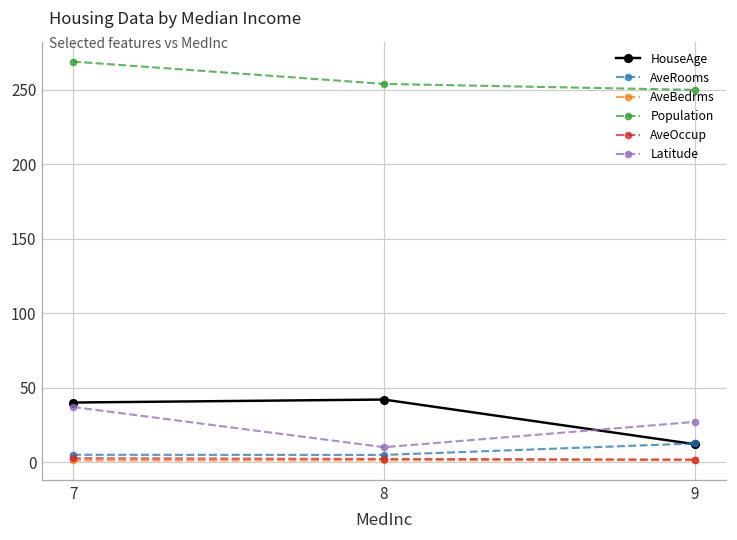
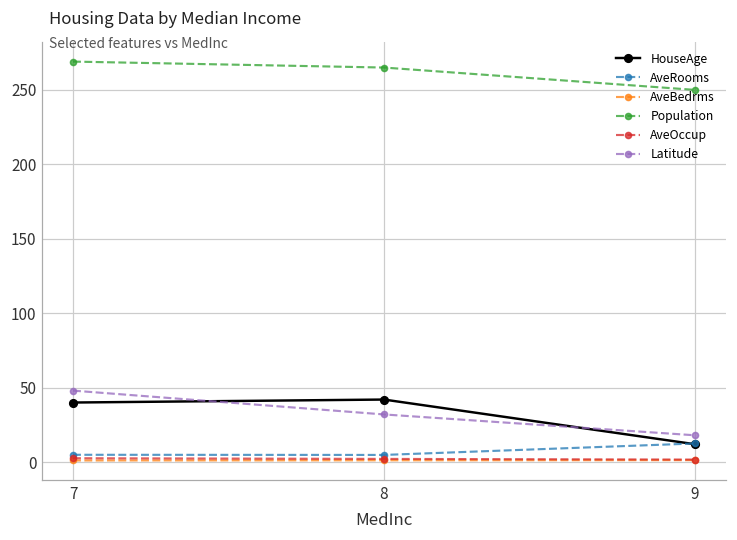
  {
    "HouseAge": {
      "7": 40,
      "8": 42
    },
    "AveRooms": {
      "7": 5,
      "8": 5
    },
    "Population": {
      "7": 269,
-     "8": 254,
+     "8": 265,
      "9": 250
    },
    "Latitude": {
-     "7": 37,
-     "8": 10,
-     "9": 27
+     "7": 48,
+     "8": 32,
+     "9": 18
    }
  }
